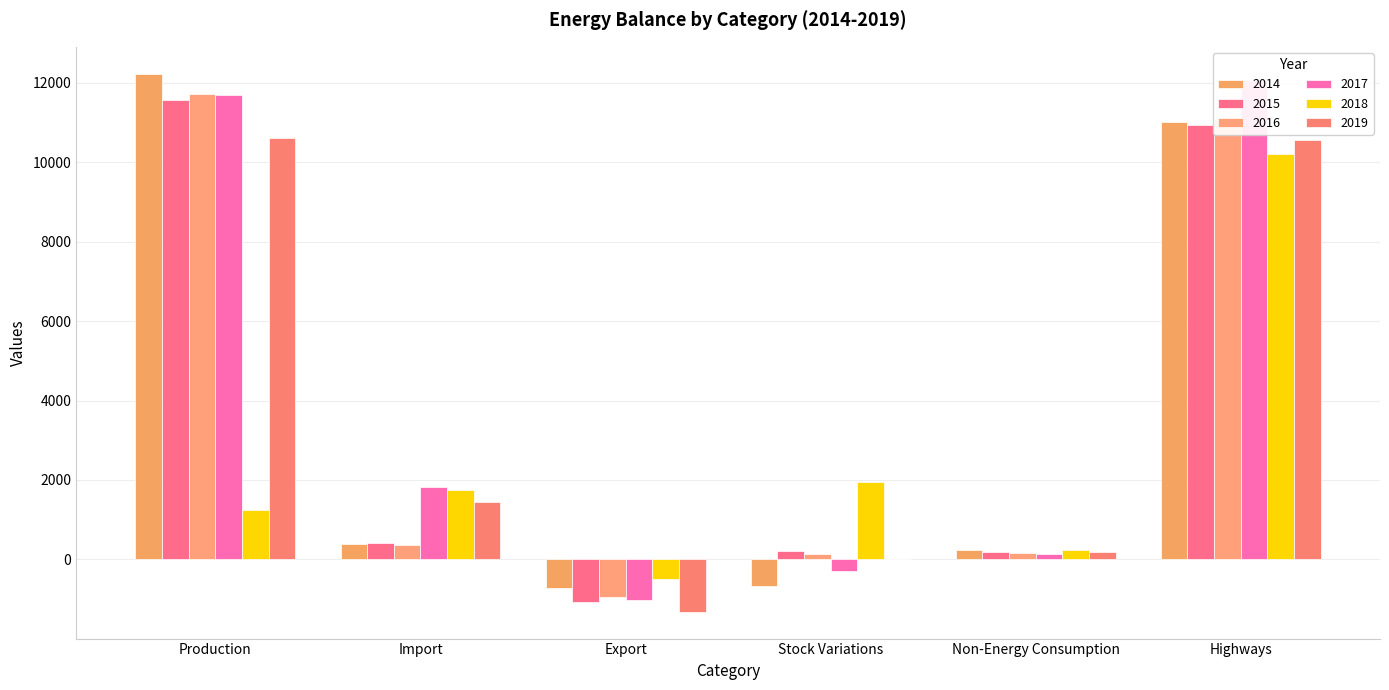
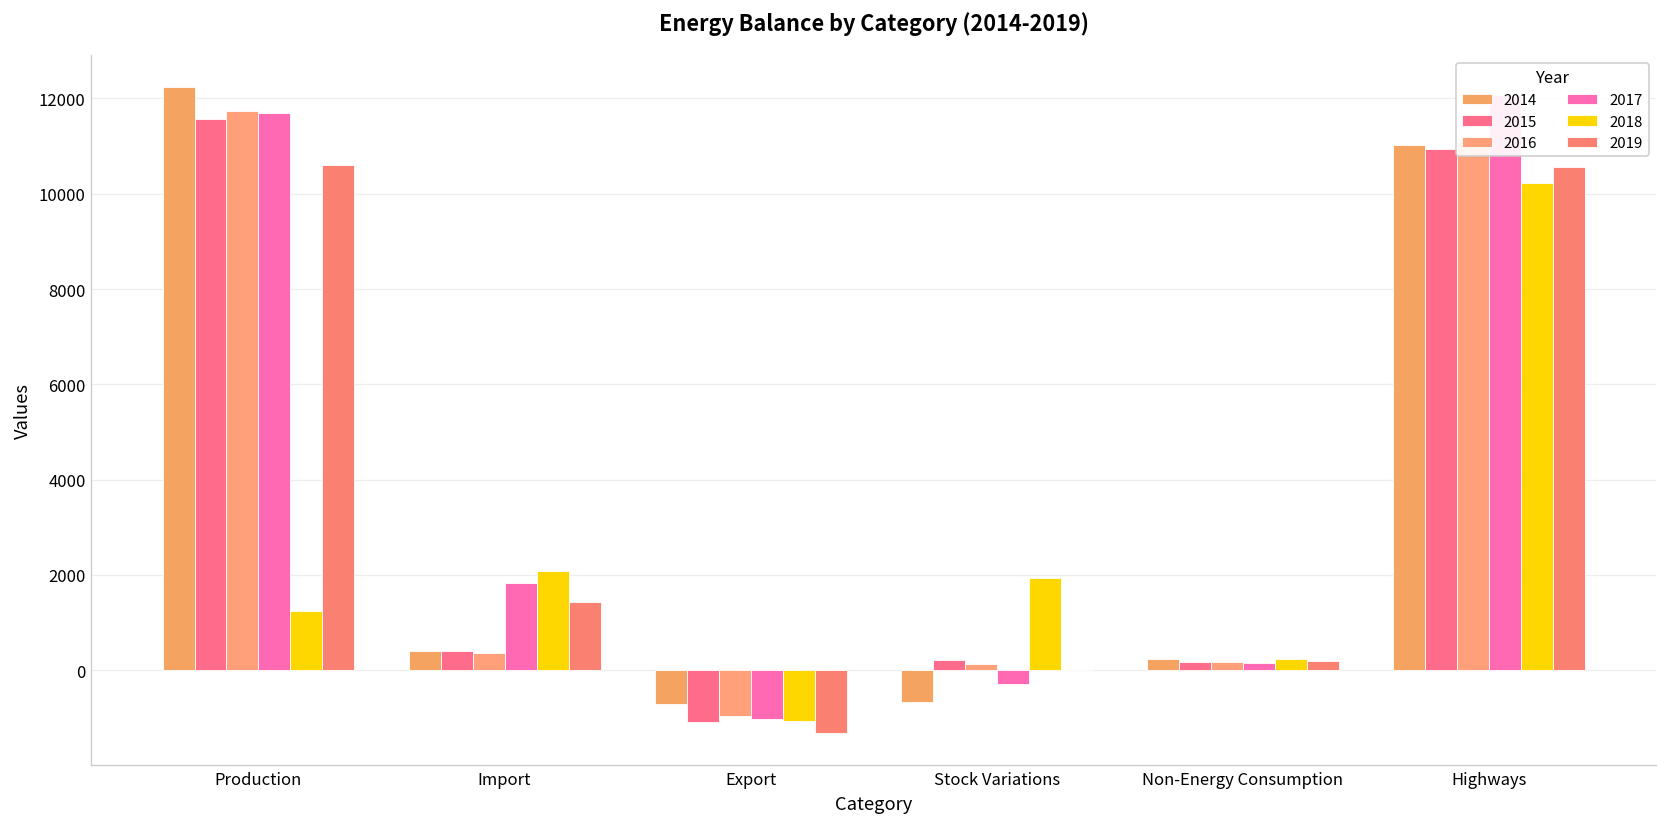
  {
    "2018": {
      "Production": 1300,
-     "Import": 1700,
-     "Export": -500,
+     "Import": 2100,
+     "Export": -1100,
      "Stock Variations": 1900,
      "Non-Energy Consumption": 200,
      "Highways": 10200
    }
  }
